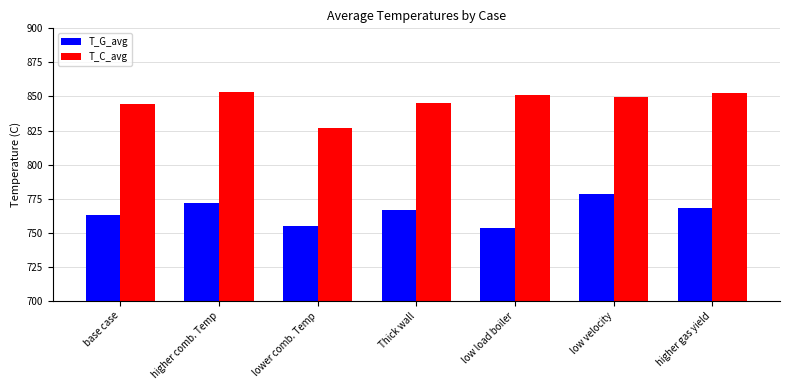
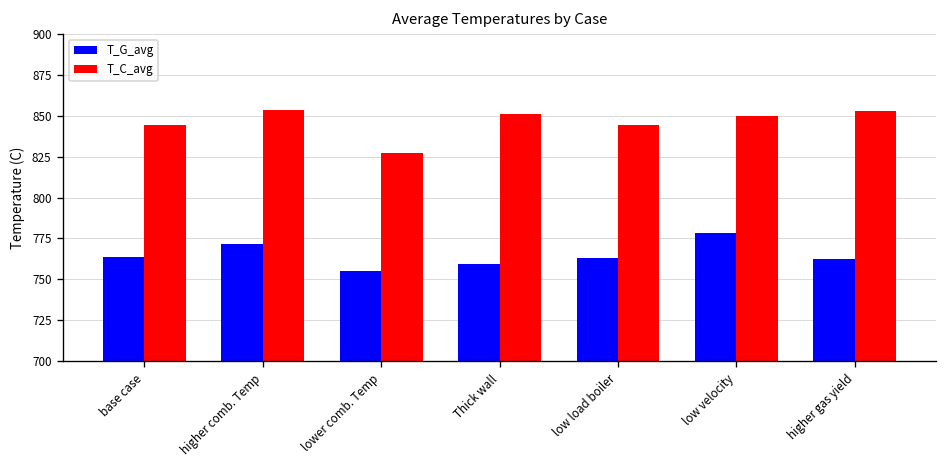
  {
    "T_G_avg": {
      "base case": 763,
      "higher comb. Temp": 772,
      "lower comb. Temp": 755,
-     "Thick wall": 767,
-     "low load boiler": 753,
+     "Thick wall": 760,
+     "low load boiler": 763,
      "low velocity": 778,
-     "higher gas yield": 769
+     "higher gas yield": 762
    },
    "T_C_avg": {
      "base case": 844,
      "higher comb. Temp": 853,
      "lower comb. Temp": 827,
-     "Thick wall": 845,
-     "low load boiler": 851,
+     "Thick wall": 851,
+     "low load boiler": 844,
      "low velocity": 850,
      "higher gas yield": 853
    }
  }
